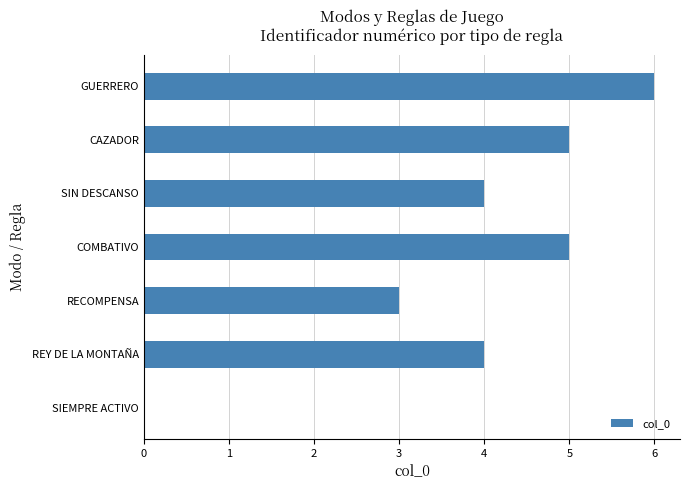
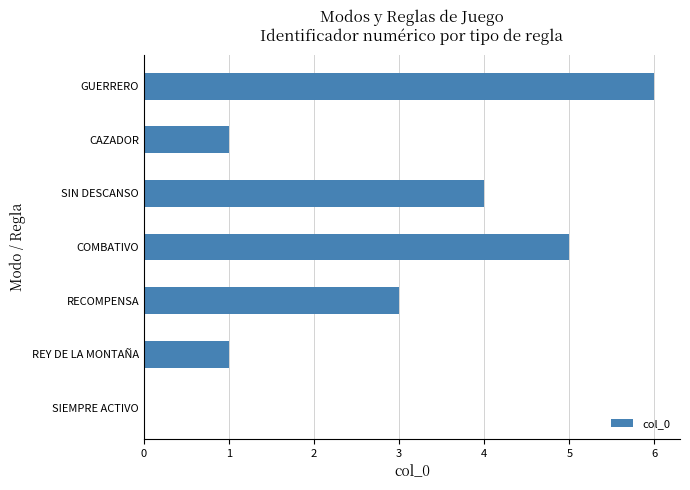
  {
    "GUERRERO": 6,
-   "CAZADOR": 5,
+   "CAZADOR": 1,
    "SIN DESCANSO": 4,
    "COMBATIVO": 5,
    "RECOMPENSA": 3,
-   "REY DE LA MONTAÑA": 4,
+   "REY DE LA MONTAÑA": 1,
    "SIEMPRE ACTIVO": 0
  }
